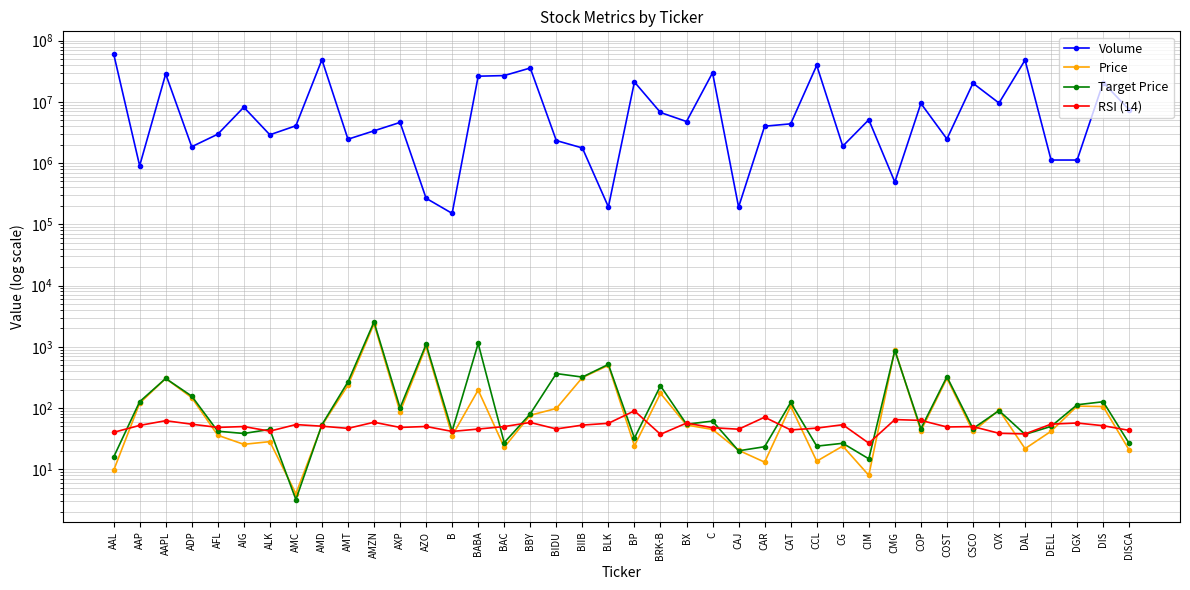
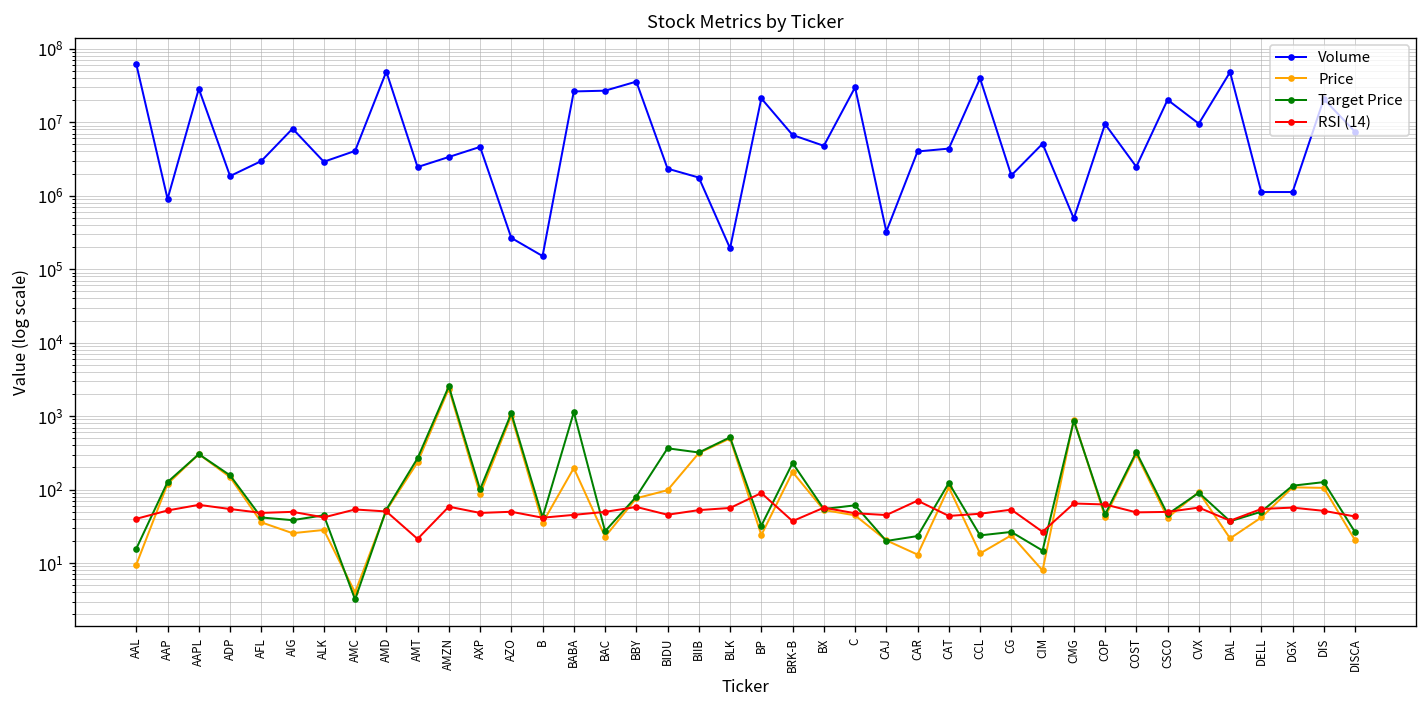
  {
    "Volume": {
      "AAL": 60000000,
      "AAP": 900000,
      "AAPL": 30000000,
      "ADP": 1800000,
      "AFL": 3000000,
      "AIG": 8000000,
      "ALK": 3000000,
      "AMC": 4000000,
      "AMD": 50000000,
      "AMT": 2500000,
      "AMZN": 3000000,
      "AXP": 5000000,
      "AZO": 270000,
      "B": 150000,
      "BABA": 26000000,
      "BAC": 30000000,
      "BBY": 40000000,
      "BIDU": 2300000,
      "BIIB": 1800000,
      "BLK": 190000,
      "BP": 21000000,
      "BRK-B": 7000000,
      "BX": 5000000,
      "C": 30000000,
-     "CAJ": 190000,
+     "CAJ": 300000,
      "CAR": 4000000,
      "CAT": 4000000,
      "CCL": 40000000,
      "CG": 1900000,
      "CIM": 5000000,
      "CMG": 500000,
      "COP": 9000000,
      "COST": 2500000,
      "CSCO": 20000000,
      "CVX": 10000000,
      "DAL": 50000000,
      "DELL": 1100000,
      "DGX": 1100000
    },
    "Price": {
      "AAL": 10,
      "AFL": 40,
      "AIG": 26,
      "ALK": 30,
      "AMC": 4,
      "AMT": 240,
      "AXP": 90,
      "B": 40,
      "BABA": 200,
      "BAC": 23,
      "BIDU": 100,
      "BP": 24,
      "BRK-B": 170,
      "CAR": 13,
      "CAT": 110,
      "CCL": 14,
      "CG": 24,
      "CIM": 8,
      "CSCO": 40,
      "DAL": 22,
      "DELL": 40,
      "DIS": 110,
      "DISCA": 21
    },
    "Target Price": {
      "AAL": 16,
      "AFL": 40,
      "AIG": 40,
      "AMC": 3,
      "AMT": 300,
      "AXP": 100,
      "BABA": 1100,
      "BAC": 30,
      "BIDU": 400,
      "BP": 30,
      "BRK-B": 230,
      "C": 60,
      "CAR": 23,
      "CAT": 120,
      "CCL": 24,
      "CG": 27,
      "CIM": 15,
      "DIS": 130,
      "DISCA": 26
    },
    "RSI (14)": {
      "AAL": 40,
      "AAP": 50,
      "AAPL": 60,
      "ADP": 50,
      "AFL": 50,
      "AIG": 50,
      "AMC": 50,
-     "AMT": 50,
+     "AMT": 21,
      "AMZN": 60,
      "AXP": 50,
      "AZO": 50,
      "BABA": 50,
      "BAC": 50,
      "BBY": 60,
      "BIDU": 50,
      "BIIB": 50,
      "BLK": 60,
      "BP": 90,
      "BRK-B": 40,
      "CAJ": 50,
      "CAR": 70,
      "CAT": 40,
      "CCL": 50,
      "CG": 50,
      "CIM": 30,
      "CMG": 60,
      "COP": 60,
      "COST": 50,
-     "CVX": 40,
+     "CVX": 60,
      "DGX": 60,
      "DIS": 50,
      "DISCA": 40
    }
  }
